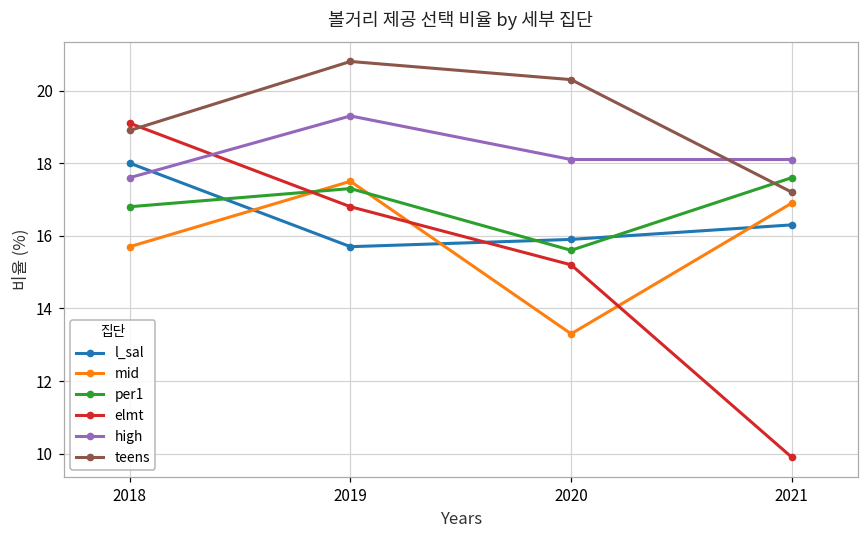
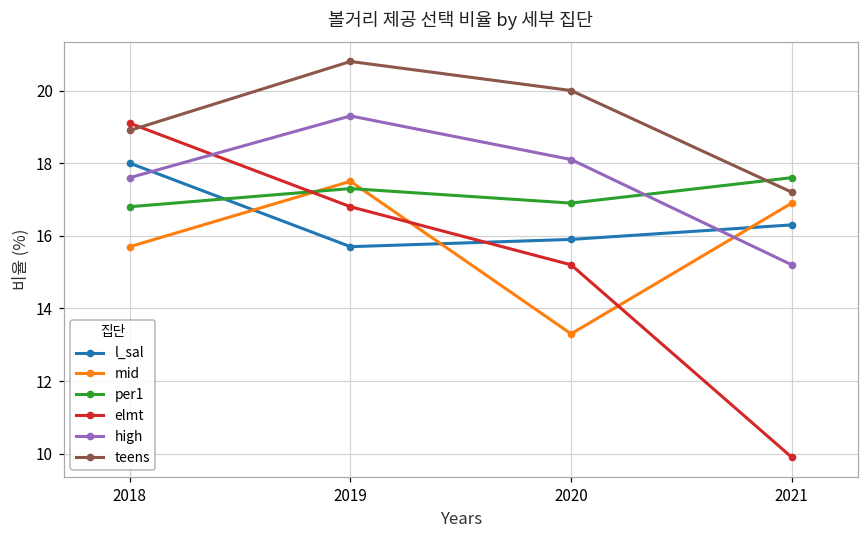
  {
    "l_sal": {
      "2018": 18.0,
      "2019": 15.7,
      "2020": 15.9,
      "2021": 16.3
    },
    "mid": {
      "2018": 15.7,
      "2019": 17.5,
      "2020": 13.3,
      "2021": 16.9
    },
    "per1": {
      "2018": 16.8,
      "2019": 17.3,
-     "2020": 15.6,
+     "2020": 16.9,
      "2021": 17.6
    },
    "elmt": {
      "2018": 19.1,
      "2019": 16.8,
      "2020": 15.2,
      "2021": 9.9
    },
    "high": {
      "2018": 17.6,
      "2019": 19.3,
      "2020": 18.1,
-     "2021": 18.1
+     "2021": 15.2
    },
    "teens": {
      "2018": 18.9,
      "2019": 20.8,
-     "2020": 20.3,
+     "2020": 20.0,
      "2021": 17.2
    }
  }
